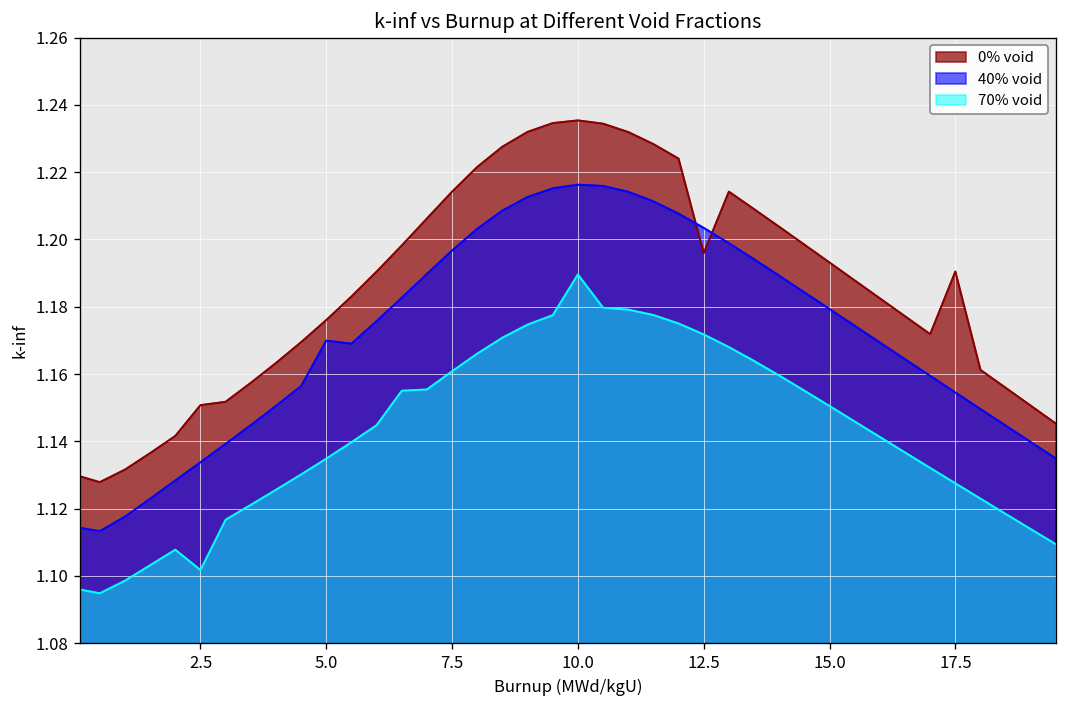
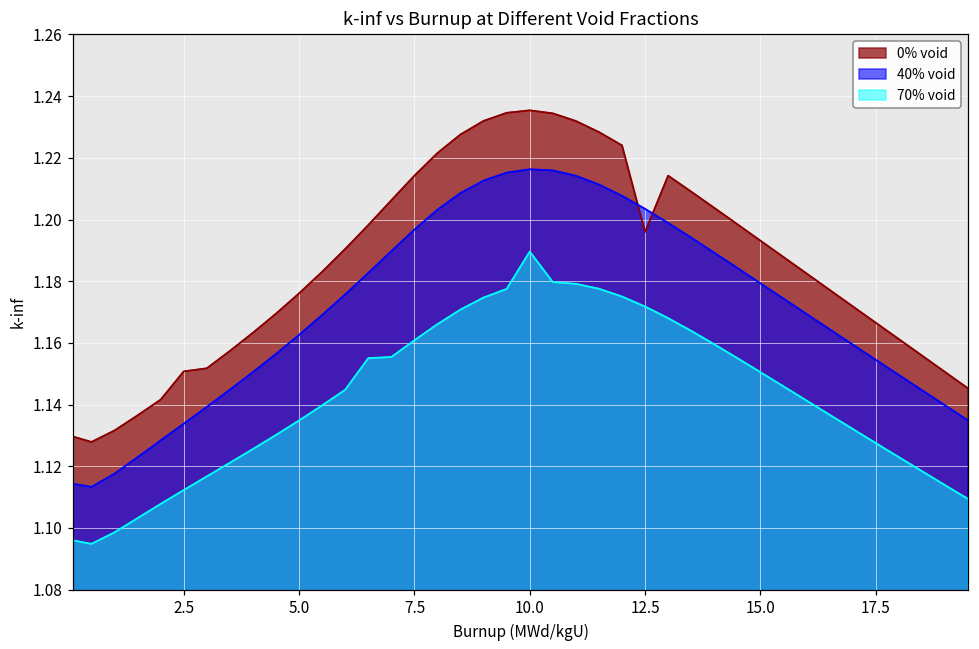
  {
    "0% void": {
      "2.5": 1.151,
      "5.0": 1.176,
      "7.5": 1.214,
      "10.0": 1.235,
      "12.5": 1.196,
      "15.0": 1.193,
-     "17.5": 1.190
+     "17.5": 1.167
    },
    "40% void": {
      "2.5": 1.134,
-     "5.0": 1.170,
+     "5.0": 1.163,
      "7.5": 1.197,
      "10.0": 1.216,
      "12.5": 1.203,
      "15.0": 1.179,
      "17.5": 1.155
    },
    "70% void": {
-     "2.5": 1.102,
+     "2.5": 1.112,
      "5.0": 1.135,
      "7.5": 1.161,
      "10.0": 1.190,
      "12.5": 1.172,
      "15.0": 1.150,
      "17.5": 1.128
    }
  }
